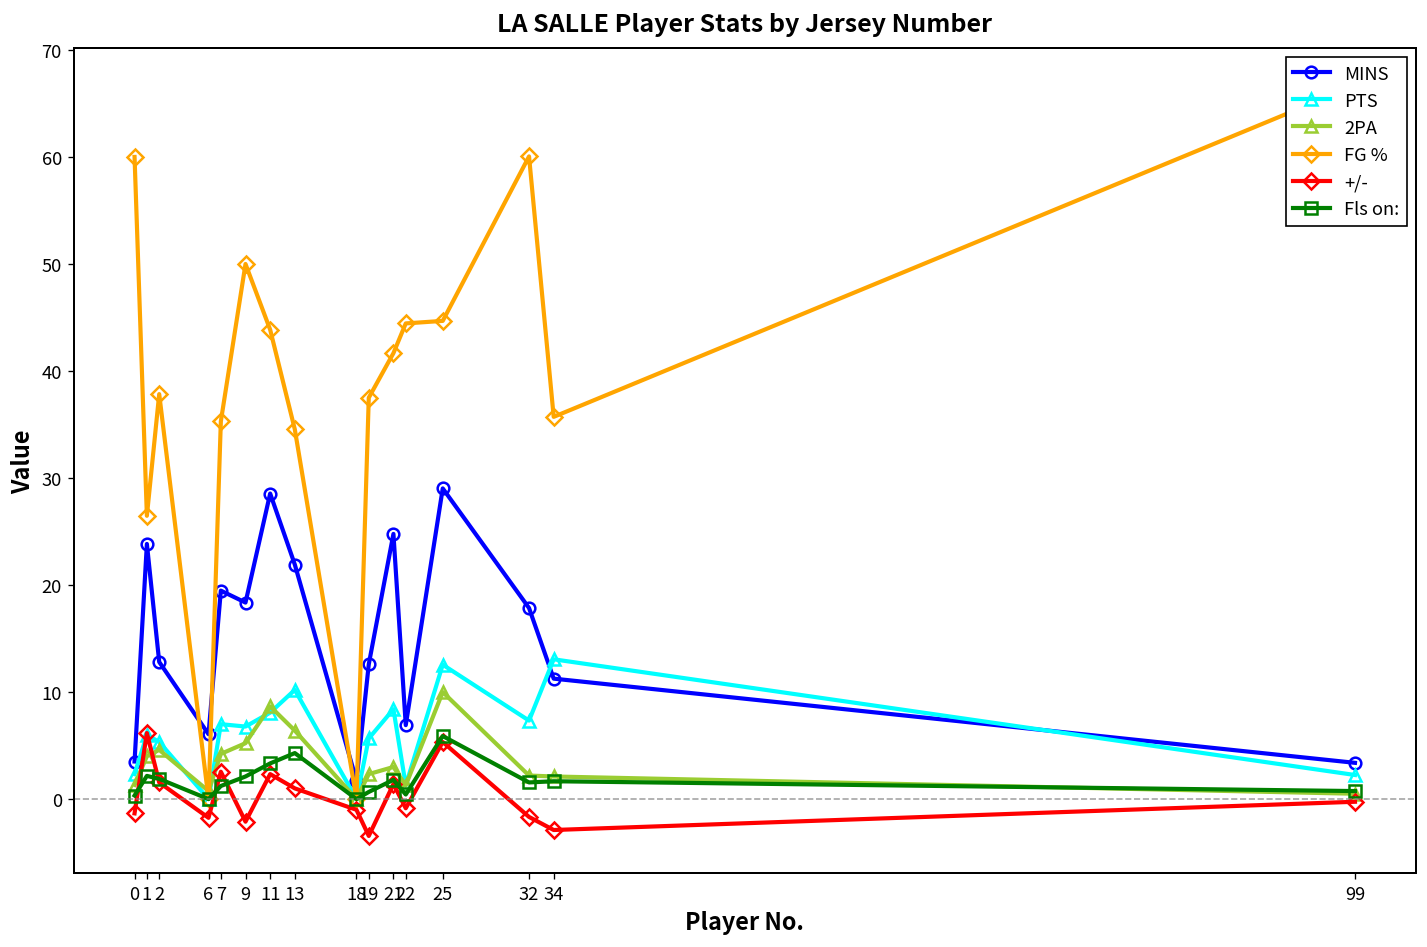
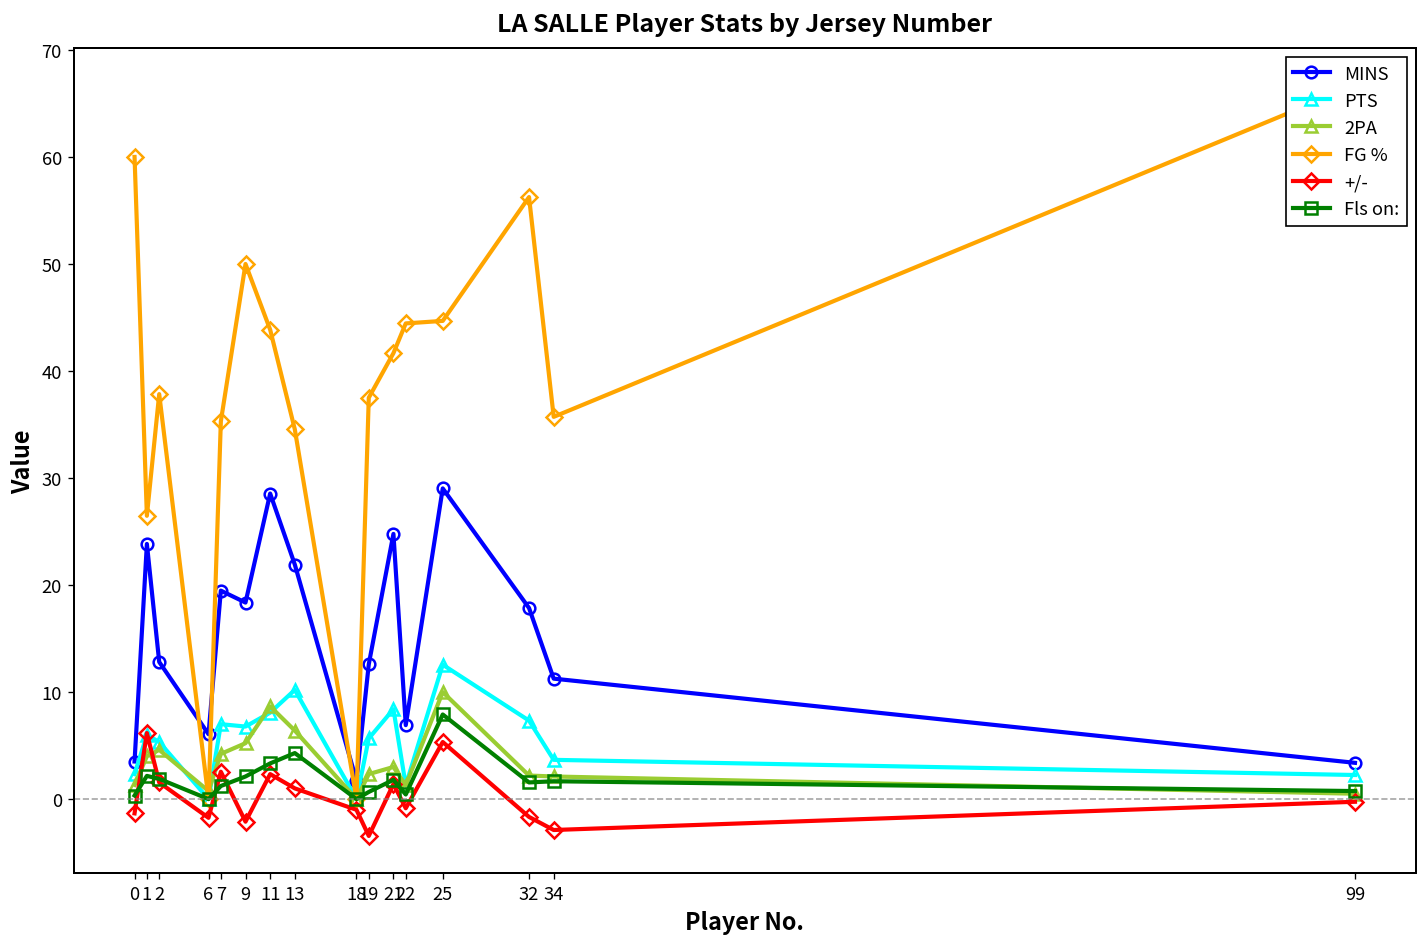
  {
    "MINS": {
      "0": 4,
      "1": 24,
      "2": 13,
      "6": 6,
      "7": 19,
      "9": 18,
      "11": 29,
      "13": 22,
      "25": 29,
      "32": 18,
      "34": 11,
      "99": 3
    },
    "PTS": {
      "0": 2,
      "2": 5,
      "7": 7,
      "9": 7,
      "11": 8,
      "13": 10,
      "25": 13,
      "32": 7,
-     "34": 13,
+     "34": 4,
      "99": 2
    },
    "2PA": {
      "0": 1,
      "1": 4,
      "2": 5,
      "6": 1,
      "7": 4,
      "9": 5,
      "11": 9,
      "13": 6,
      "25": 10,
      "32": 2,
      "34": 2
    },
    "FG %": {
      "0": 60,
      "1": 26,
      "2": 38,
      "7": 35,
      "9": 50,
      "11": 44,
      "13": 35,
      "25": 45,
-     "32": 60,
+     "32": 56,
      "34": 36
    },
    "+/-": {
      "0": -1,
      "2": 2,
      "6": -2,
      "7": 3,
      "9": -2,
      "11": 2,
      "13": 1,
      "25": 5,
      "32": -2,
      "34": -3,
      "99": 0
    },
    "Fls on:": {
      "0": 0,
      "1": 2,
      "2": 2,
      "7": 1,
      "9": 2,
      "11": 3,
      "13": 4,
-     "25": 6,
+     "25": 8,
      "32": 2,
      "34": 2
    }
  }
